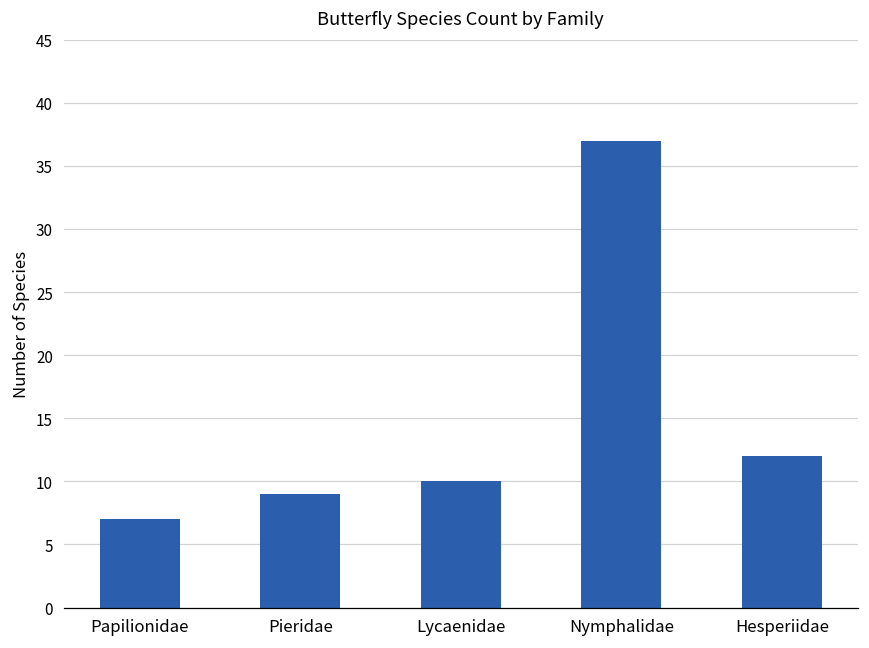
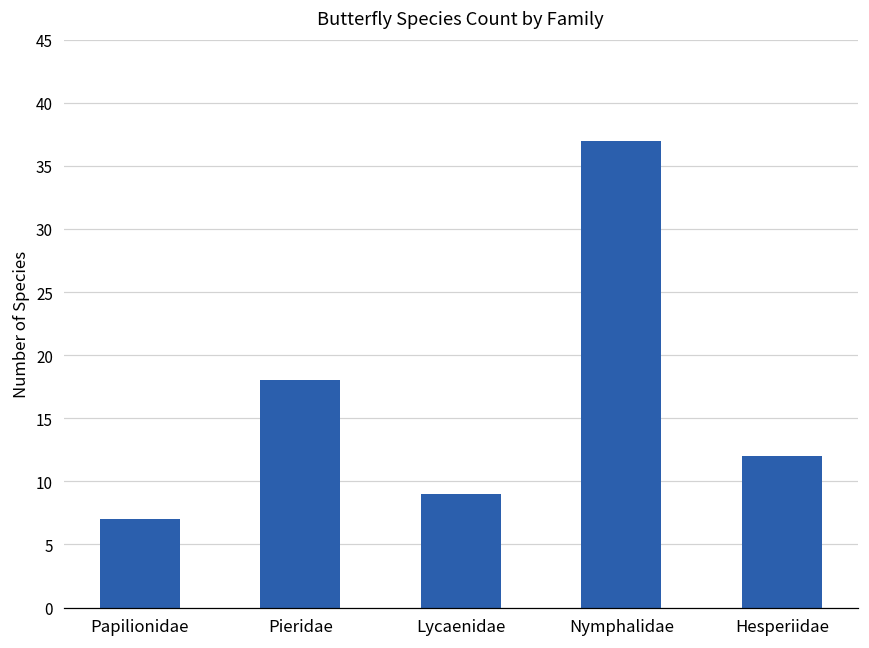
  {
    "Papilionidae": 7,
-   "Pieridae": 9,
-   "Lycaenidae": 10,
+   "Pieridae": 18,
+   "Lycaenidae": 9,
    "Nymphalidae": 37,
    "Hesperiidae": 12
  }
